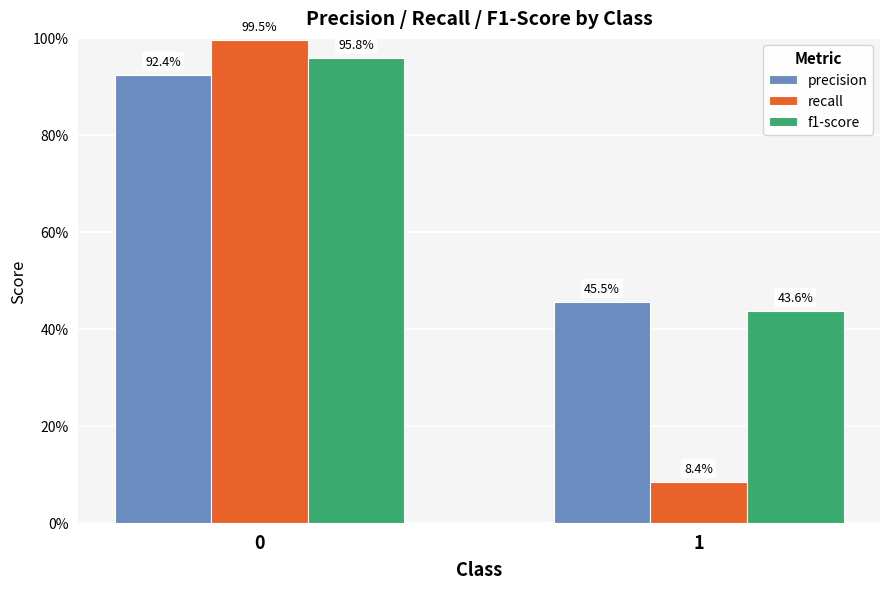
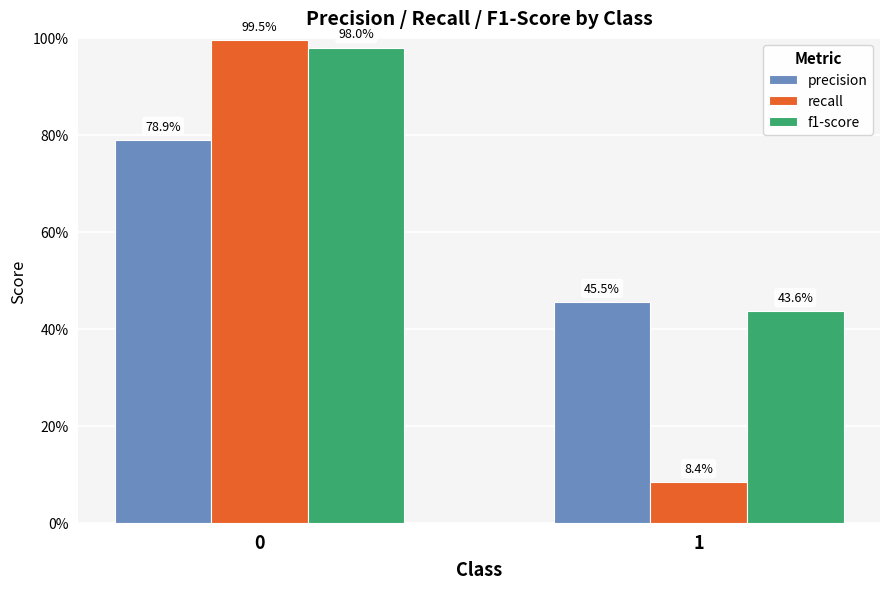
  {
    "precision": {
-     "0": "92.4%"
+     "0": "78.9%"
    },
    "f1-score": {
-     "0": "95.8%"
+     "0": "98.0%"
    }
  }
